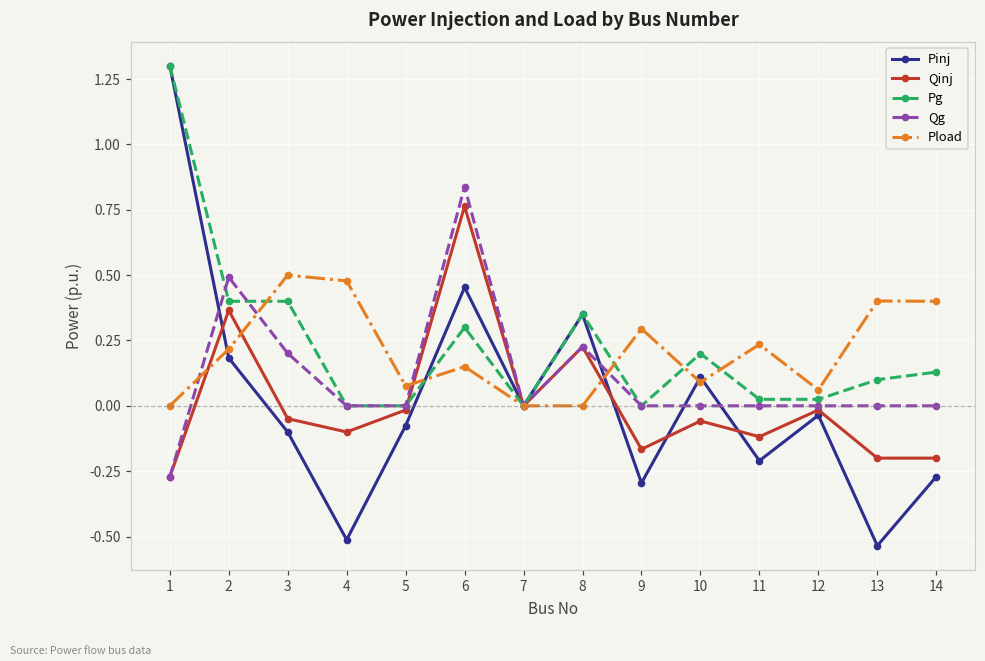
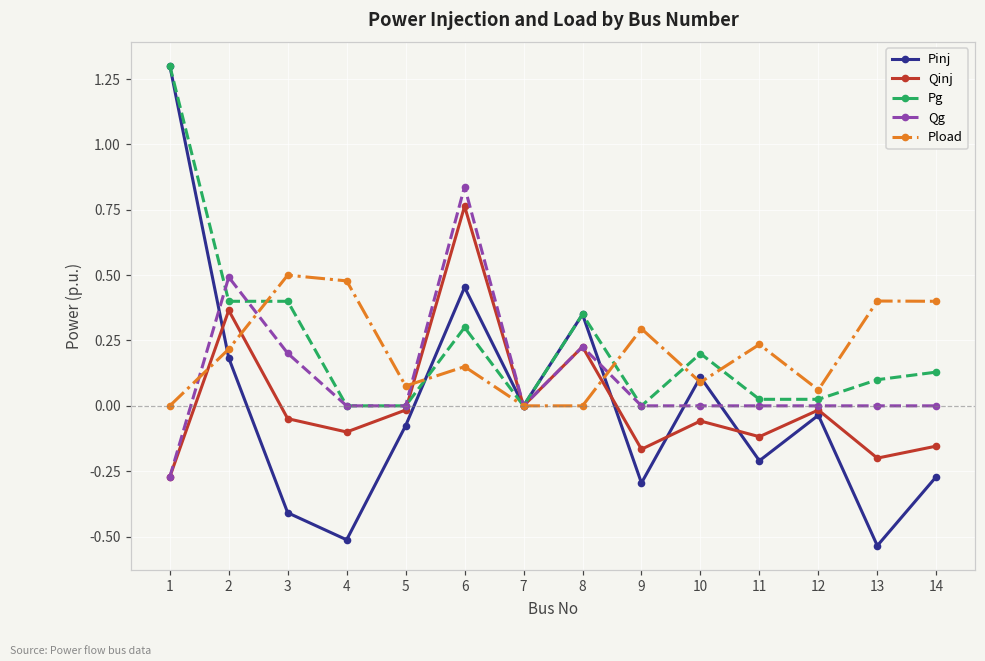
  {
    "Pinj": {
      "2": 0.18,
-     "3": -0.10,
+     "3": -0.41,
      "4": -0.51,
      "5": -0.08,
      "6": 0.45,
      "9": -0.30,
      "10": 0.11,
      "11": -0.21,
      "12": -0.04,
      "13": -0.54,
      "14": -0.27
    },
    "Qinj": {
      "2": 0.37,
      "3": -0.05,
      "4": -0.10,
      "5": -0.02,
      "6": 0.76,
      "9": -0.17,
      "10": -0.06,
      "11": -0.12,
      "12": -0.02,
      "13": -0.20,
-     "14": -0.20
+     "14": -0.15
    },
    "Pg": {
      "2": 0.40,
      "3": 0.40,
      "6": 0.30,
      "10": 0.20,
      "11": 0.02,
      "12": 0.02,
      "13": 0.10,
      "14": 0.13
    },
    "Qg": {
      "2": 0.49,
      "3": 0.20,
      "6": 0.84,
      "10": 0.00,
      "11": 0.00,
      "12": 0.00,
      "13": 0.00,
      "14": 0.00
    },
    "Pload": {
      "1": 0.00,
      "2": 0.22,
      "3": 0.50,
      "4": 0.48,
      "5": 0.08,
      "6": 0.15,
      "8": 0.00,
      "9": 0.30,
      "10": 0.09,
      "11": 0.24,
      "12": 0.06,
      "13": 0.40,
      "14": 0.40
    }
  }
